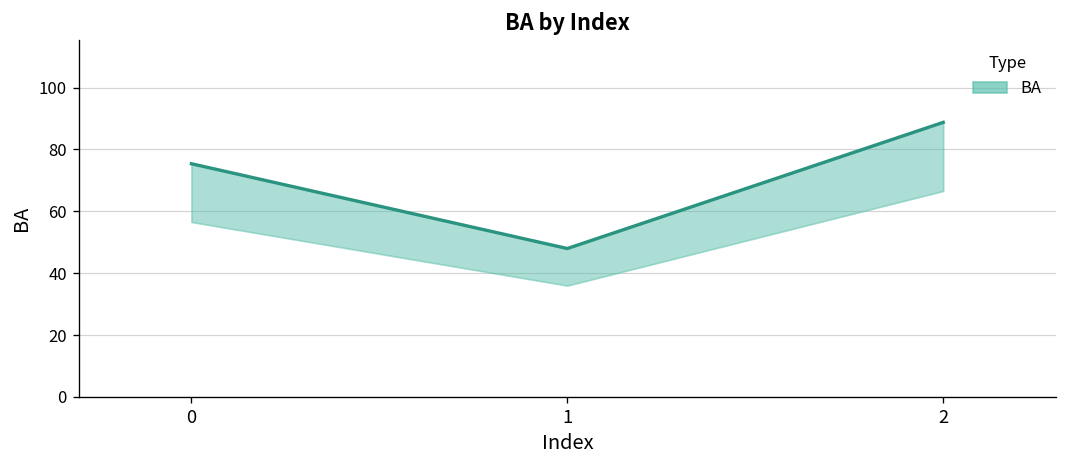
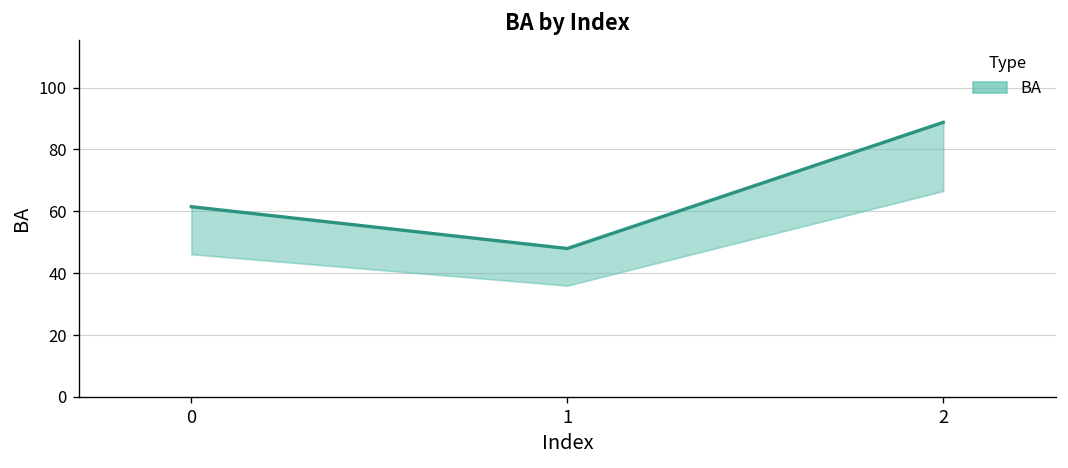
  {
-   "0": 75,
+   "0": 61,
    "1": 48,
    "2": 89
  }
